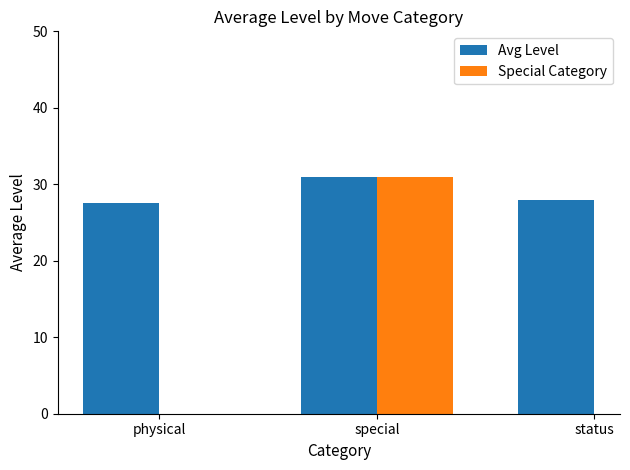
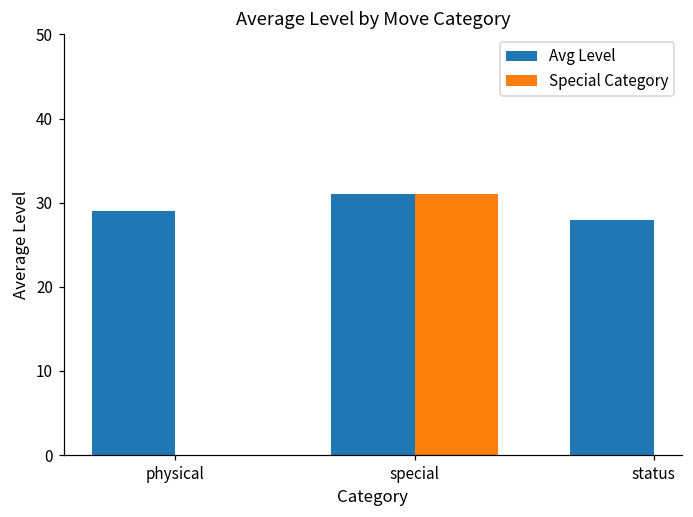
  {
    "Avg Level": {
-     "physical": 28,
+     "physical": 29,
      "special": 31,
      "status": 28
    }
  }
